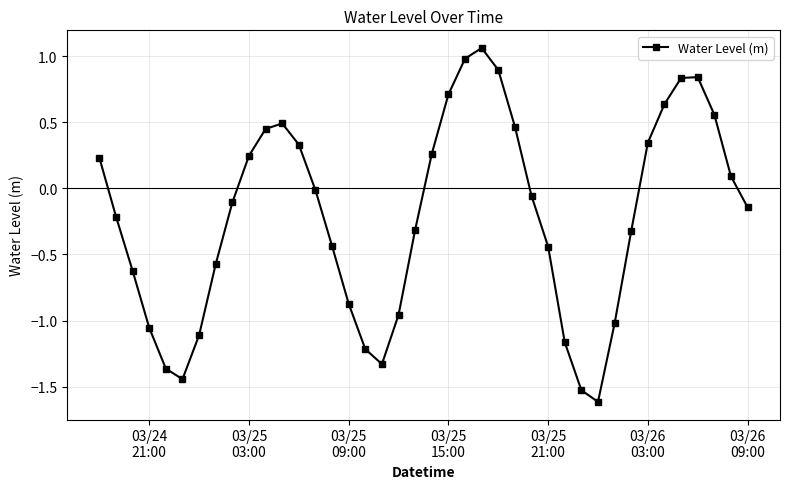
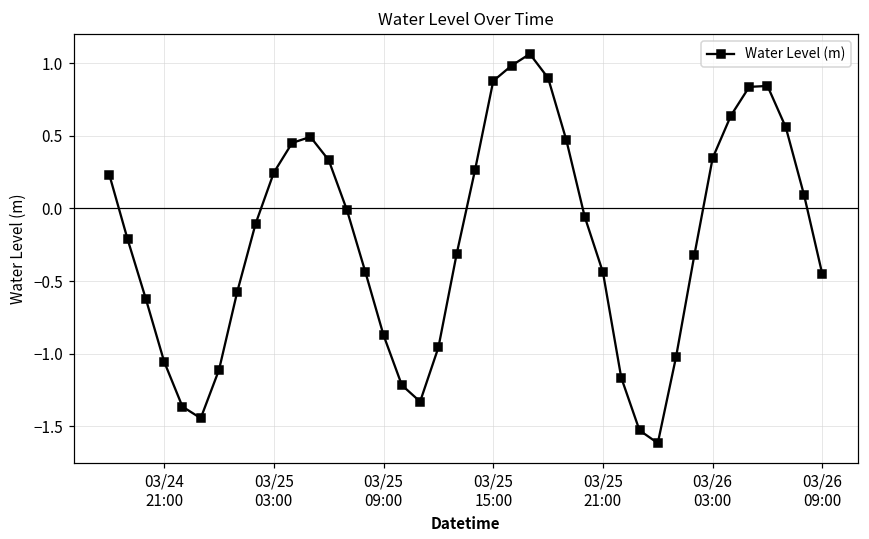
  {
    "03/24 21:00": -1.05,
    "03/25 03:00": 0.25,
    "03/25 09:00": -0.87,
-   "03/25 15:00": 0.71,
+   "03/25 15:00": 0.88,
    "03/25 21:00": -0.44,
    "03/26 03:00": 0.35,
-   "03/26 09:00": -0.14
+   "03/26 09:00": -0.45
  }
